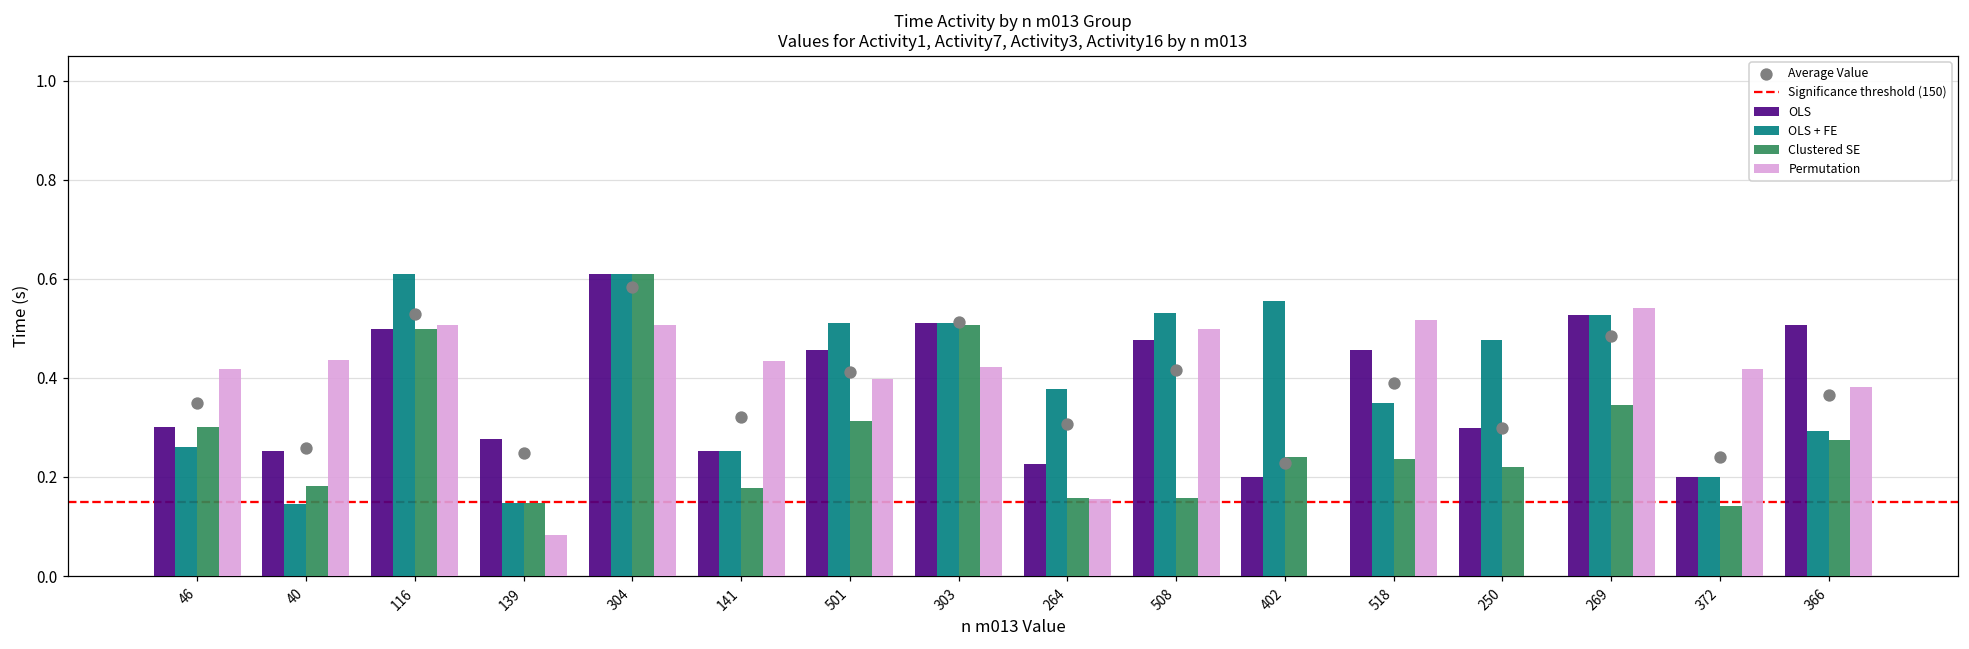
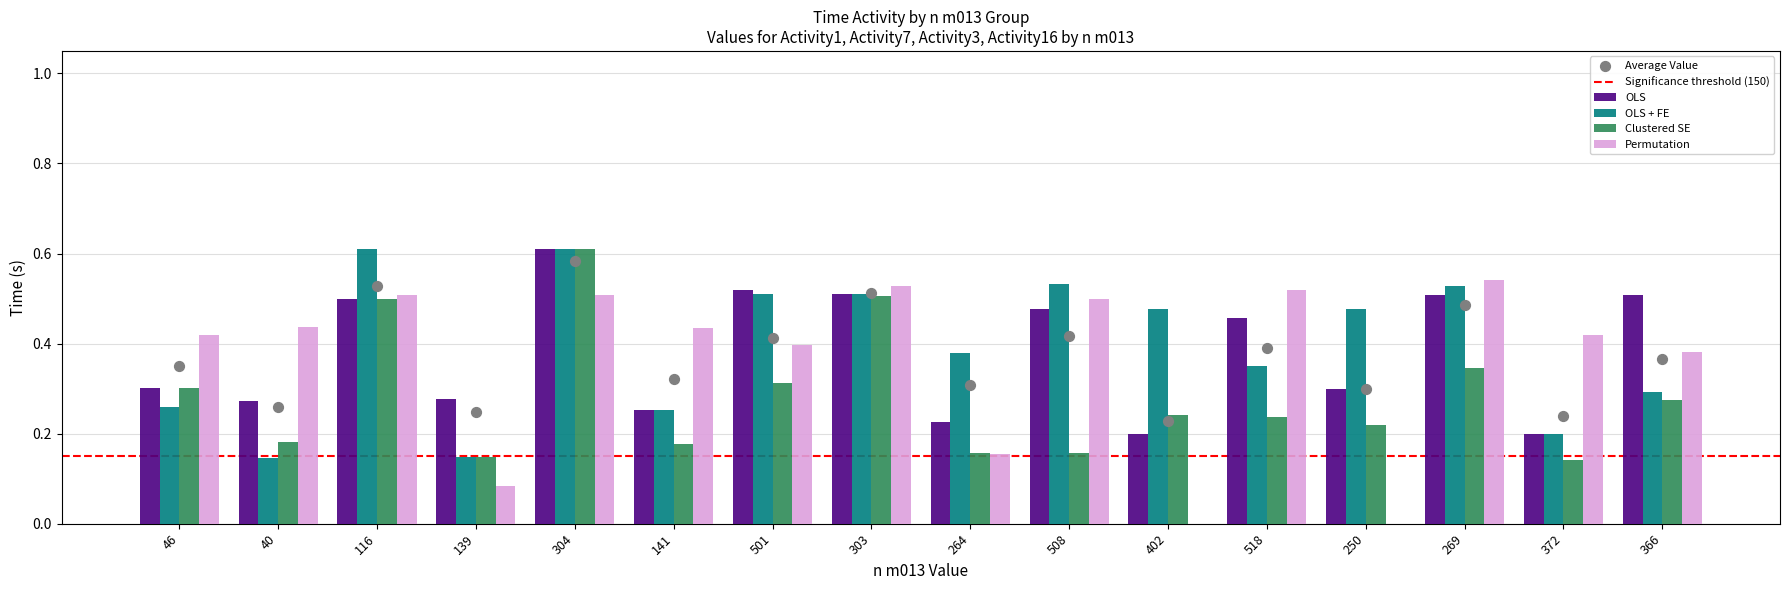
  {
    "OLS": {
      "46": 0.30,
-     "40": 0.25,
+     "40": 0.27,
      "116": 0.50,
      "139": 0.28,
      "304": 0.61,
      "141": 0.25,
-     "501": 0.46,
+     "501": 0.52,
      "303": 0.51,
      "264": 0.23,
      "508": 0.48,
      "402": 0.20,
      "518": 0.46,
      "250": 0.30,
-     "269": 0.53,
+     "269": 0.51,
      "372": 0.20,
      "366": 0.51
    },
    "OLS + FE": {
      "46": 0.26,
      "40": 0.15,
      "116": 0.61,
      "139": 0.15,
      "304": 0.61,
      "141": 0.25,
      "501": 0.51,
      "303": 0.51,
      "264": 0.38,
      "508": 0.53,
-     "402": 0.56,
+     "402": 0.48,
      "518": 0.35,
      "250": 0.48,
      "269": 0.53,
      "372": 0.20,
      "366": 0.29
    },
    "Clustered SE": {
      "46": 0.30,
      "40": 0.18,
      "116": 0.50,
      "139": 0.15,
      "304": 0.61,
      "141": 0.18,
      "501": 0.31,
      "303": 0.51,
      "264": 0.16,
      "508": 0.16,
      "402": 0.24,
      "518": 0.24,
      "250": 0.22,
      "269": 0.35,
      "372": 0.14,
      "366": 0.28
    },
    "Permutation": {
      "46": 0.42,
      "40": 0.44,
      "116": 0.51,
      "139": 0.08,
      "304": 0.51,
      "141": 0.43,
      "501": 0.40,
-     "303": 0.42,
+     "303": 0.53,
      "264": 0.16,
      "508": 0.50,
      "402": 0.00,
      "518": 0.52,
      "250": 0.00,
      "269": 0.54,
      "372": 0.42,
      "366": 0.38
    }
  }
